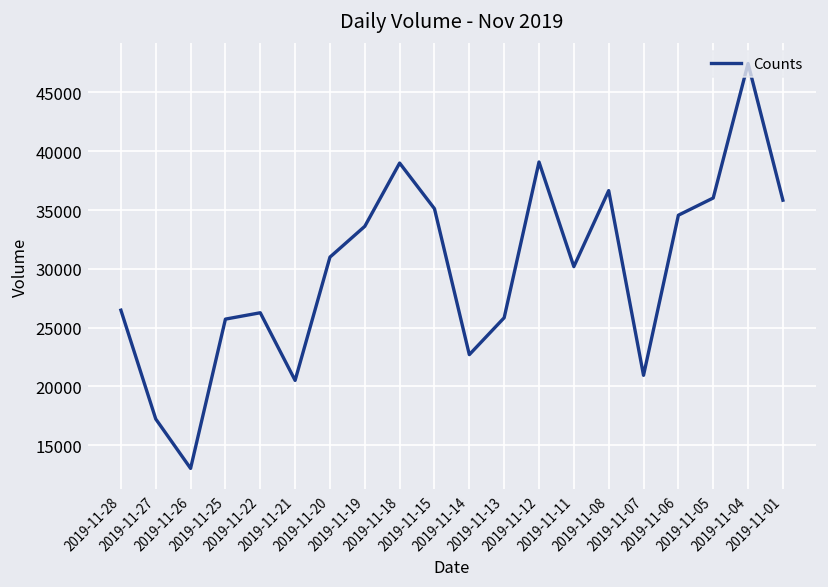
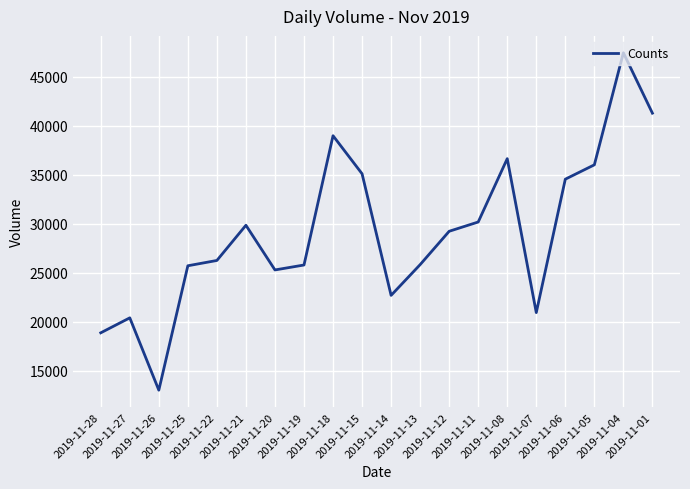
  {
-   "2019-11-28": 26000,
-   "2019-11-27": 17000,
+   "2019-11-28": 19000,
+   "2019-11-27": 20000,
    "2019-11-26": 13000,
    "2019-11-25": 26000,
    "2019-11-22": 26000,
-   "2019-11-21": 21000,
-   "2019-11-20": 31000,
-   "2019-11-19": 34000,
+   "2019-11-21": 30000,
+   "2019-11-20": 25000,
+   "2019-11-19": 26000,
    "2019-11-18": 39000,
    "2019-11-15": 35000,
    "2019-11-14": 23000,
    "2019-11-13": 26000,
-   "2019-11-12": 39000,
+   "2019-11-12": 29000,
    "2019-11-11": 30000,
    "2019-11-08": 37000,
    "2019-11-07": 21000,
    "2019-11-06": 35000,
    "2019-11-05": 36000,
-   "2019-11-01": 36000
+   "2019-11-01": 41000
  }
